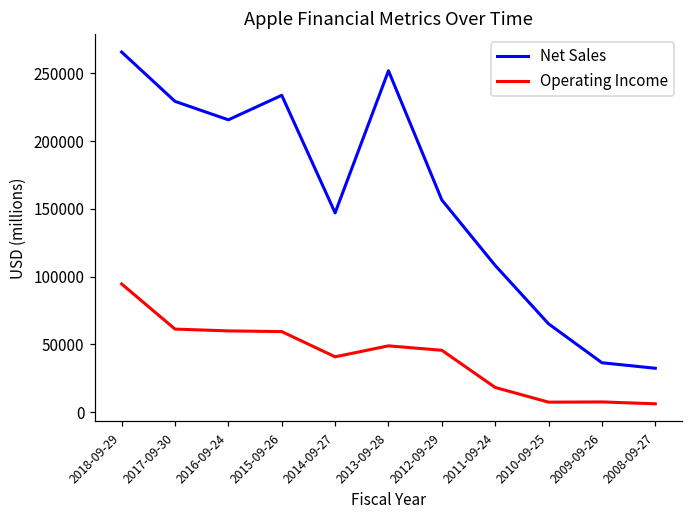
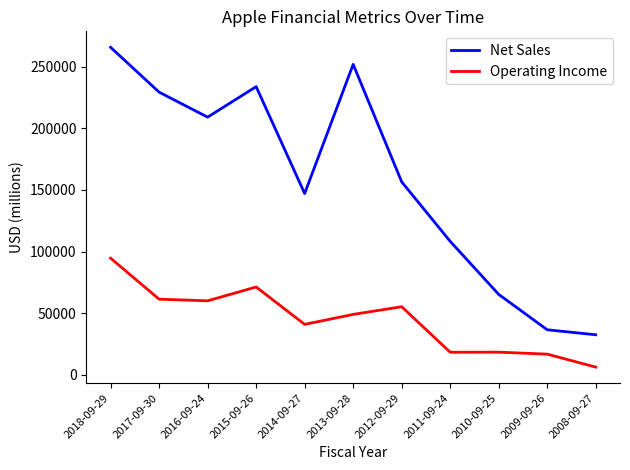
  {
    "Net Sales": {
      "2018-09-29": 266000,
      "2017-09-30": 229000,
-     "2016-09-24": 216000,
+     "2016-09-24": 209000,
      "2015-09-26": 234000,
      "2014-09-27": 147000,
      "2013-09-28": 252000,
      "2012-09-29": 157000,
      "2011-09-24": 108000,
      "2010-09-25": 65000,
      "2009-09-26": 37000,
      "2008-09-27": 32000
    },
    "Operating Income": {
      "2018-09-29": 95000,
      "2017-09-30": 61000,
      "2016-09-24": 60000,
-     "2015-09-26": 60000,
+     "2015-09-26": 71000,
      "2014-09-27": 41000,
      "2013-09-28": 49000,
-     "2012-09-29": 46000,
+     "2012-09-29": 55000,
      "2011-09-24": 18000,
-     "2010-09-25": 7000,
-     "2009-09-26": 8000,
+     "2010-09-25": 18000,
+     "2009-09-26": 17000,
      "2008-09-27": 6000
    }
  }
